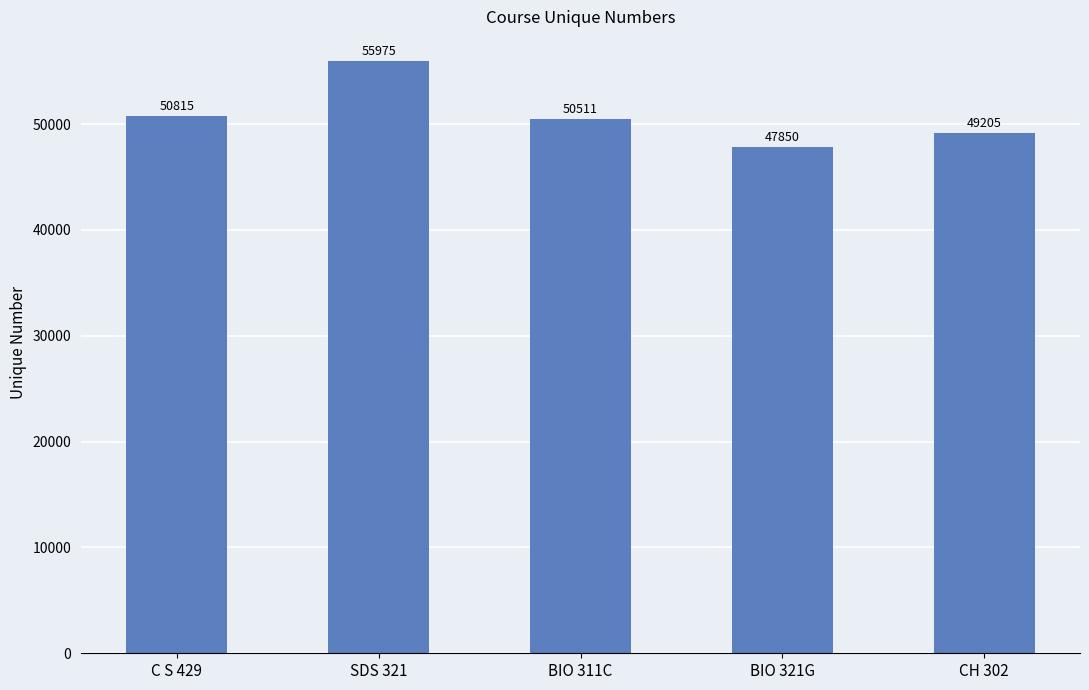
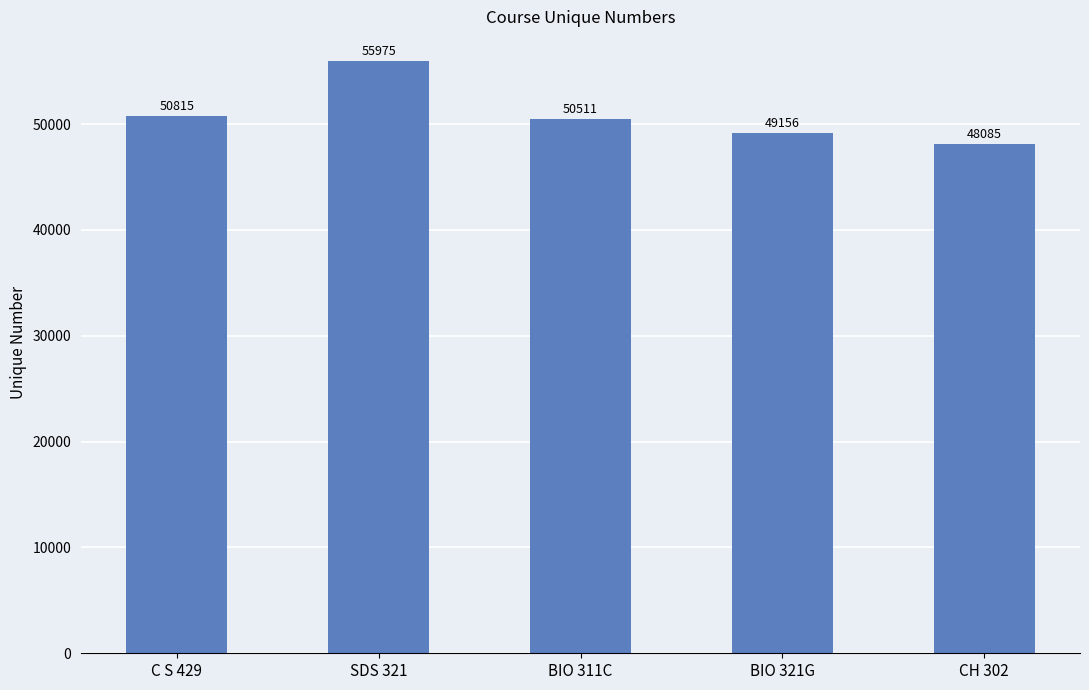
  {
    "C S 429": 50815,
    "SDS 321": 55975,
    "BIO 311C": 50511,
-   "BIO 321G": 47850,
-   "CH 302": 49205
+   "BIO 321G": 49156,
+   "CH 302": 48085
  }
